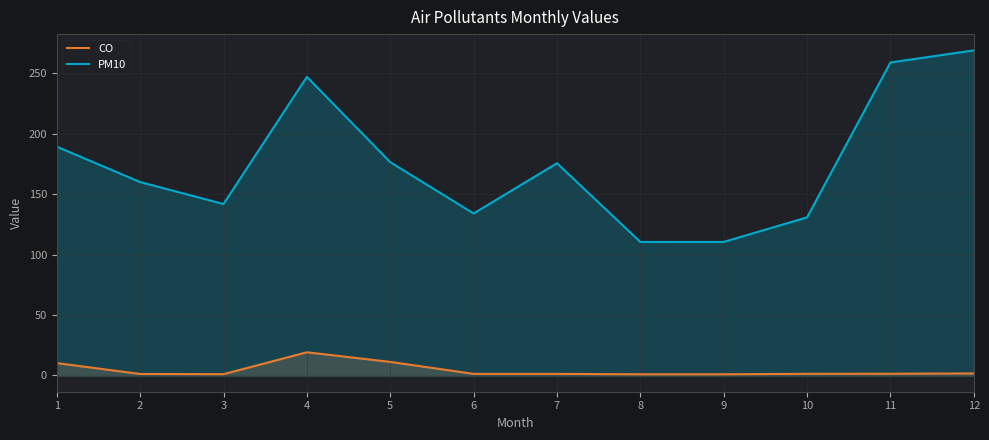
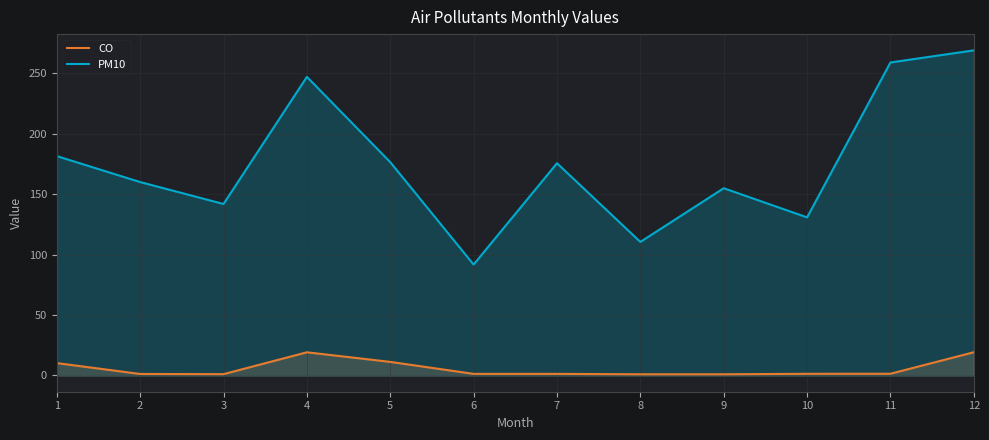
  {
    "CO": {
      "1": 10,
      "2": 1,
      "3": 1,
      "4": 19,
      "5": 11,
      "6": 1,
      "7": 1,
      "8": 1,
      "9": 1,
      "10": 1,
      "11": 1,
-     "12": 2
+     "12": 19
    },
    "PM10": {
-     "1": 189,
+     "1": 182,
      "2": 160,
      "3": 142,
      "4": 247,
      "5": 177,
-     "6": 134,
+     "6": 92,
      "7": 176,
      "8": 111,
-     "9": 111,
+     "9": 155,
      "10": 131,
      "11": 259,
      "12": 269
    }
  }
